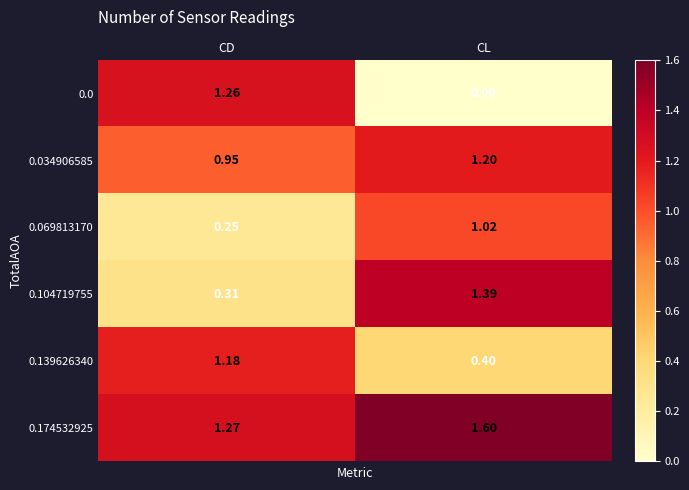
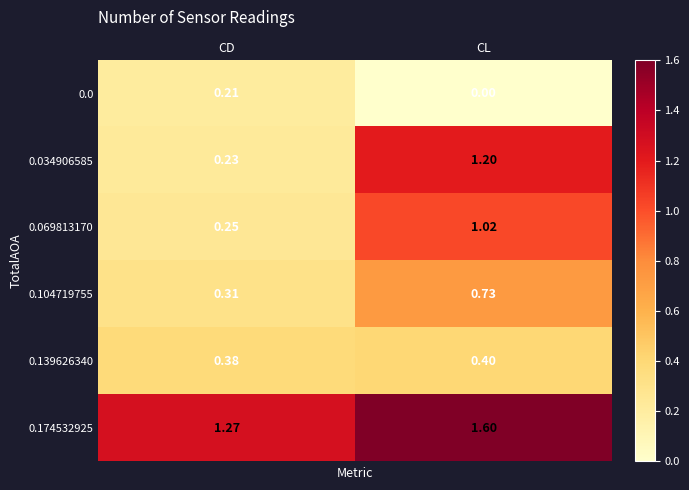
  {
    "0.0": {
-     "CD": 1.26,
+     "CD": 0.21,
      "CL": 0.00
    },
    "0.034906585": {
-     "CD": 0.95,
+     "CD": 0.23,
      "CL": 1.20
    },
    "0.069813170": {
      "CD": 0.25,
      "CL": 1.02
    },
    "0.104719755": {
      "CD": 0.31,
-     "CL": 1.39
+     "CL": 0.73
    },
    "0.139626340": {
-     "CD": 1.18,
+     "CD": 0.38,
      "CL": 0.40
    },
    "0.174532925": {
      "CD": 1.27,
      "CL": 1.60
    }
  }
